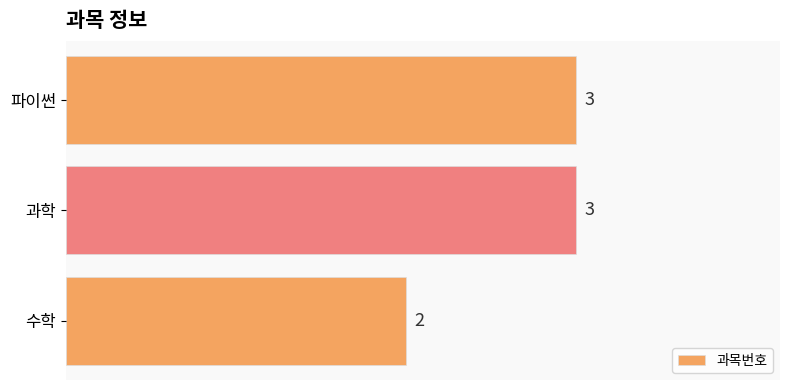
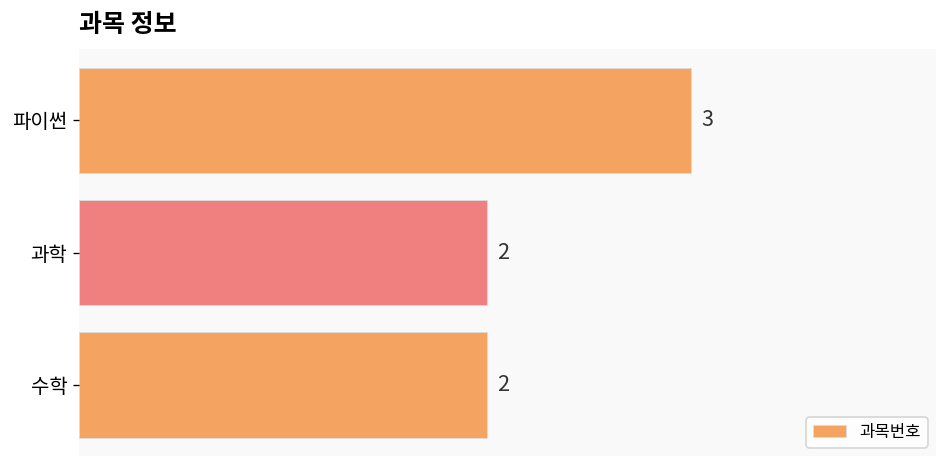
  {
    "파이썬": 3,
-   "과학": 3,
+   "과학": 2,
    "수학": 2
  }
